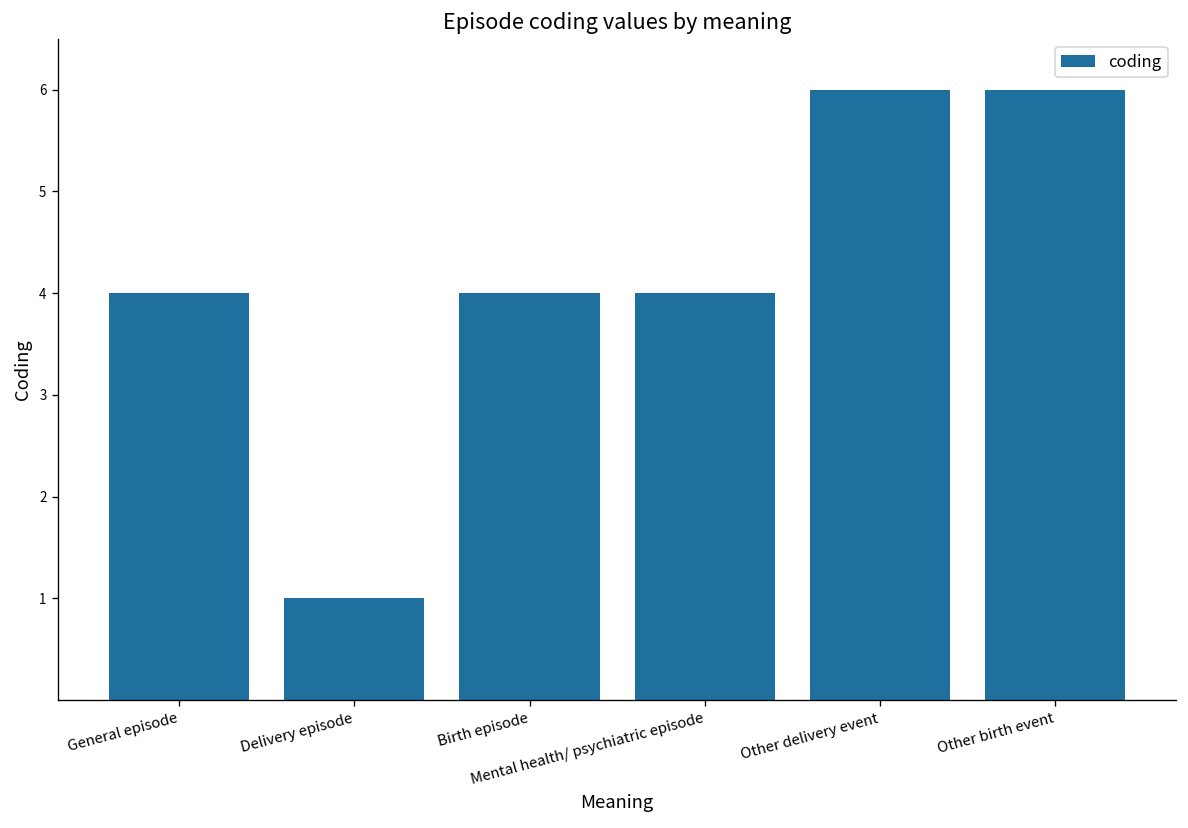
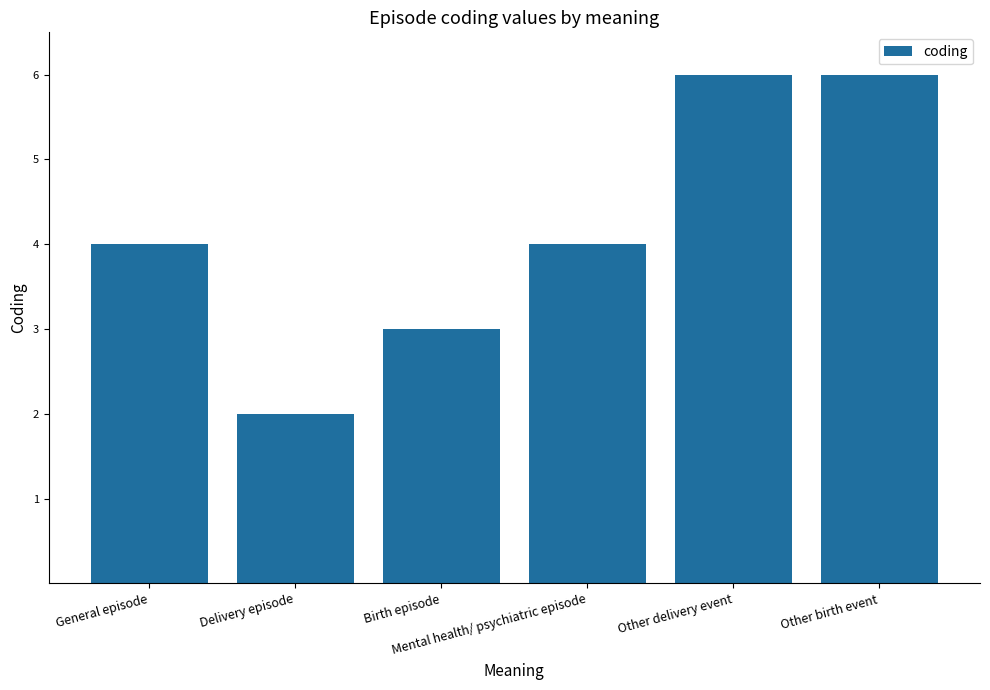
  {
    "General episode": 4,
-   "Delivery episode": 1,
-   "Birth episode": 4,
+   "Delivery episode": 2,
+   "Birth episode": 3,
    "Mental health/ psychiatric episode": 4,
    "Other delivery event": 6,
    "Other birth event": 6
  }
